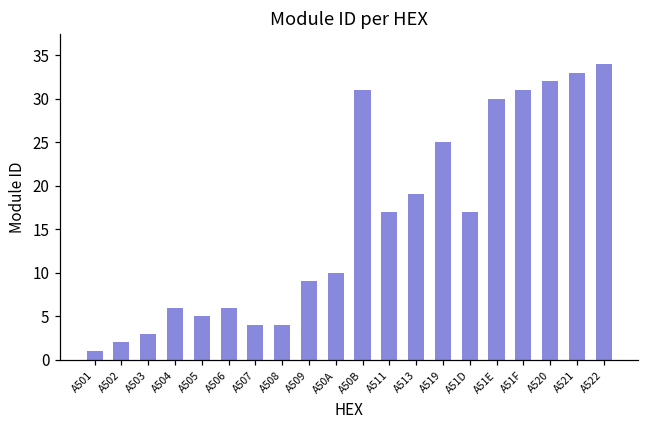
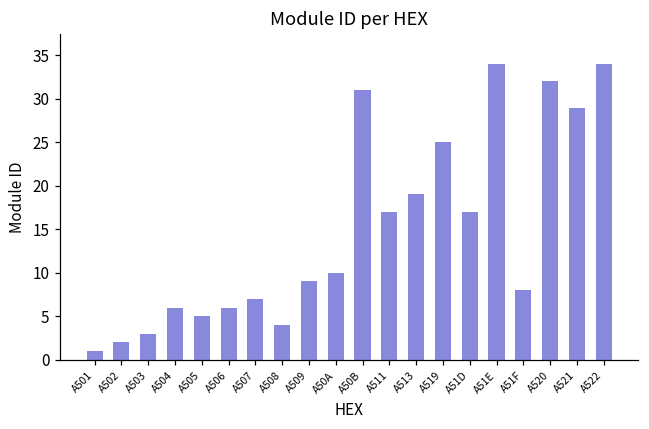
  {
    "A501": 1,
    "A502": 2,
    "A503": 3,
    "A504": 6,
    "A505": 5,
    "A506": 6,
-   "A507": 4,
+   "A507": 7,
    "A508": 4,
    "A509": 9,
    "A50A": 10,
    "A50B": 31,
    "A511": 17,
    "A513": 19,
    "A519": 25,
    "A51D": 17,
-   "A51E": 30,
-   "A51F": 31,
+   "A51E": 34,
+   "A51F": 8,
    "A520": 32,
-   "A521": 33,
+   "A521": 29,
    "A522": 34
  }
